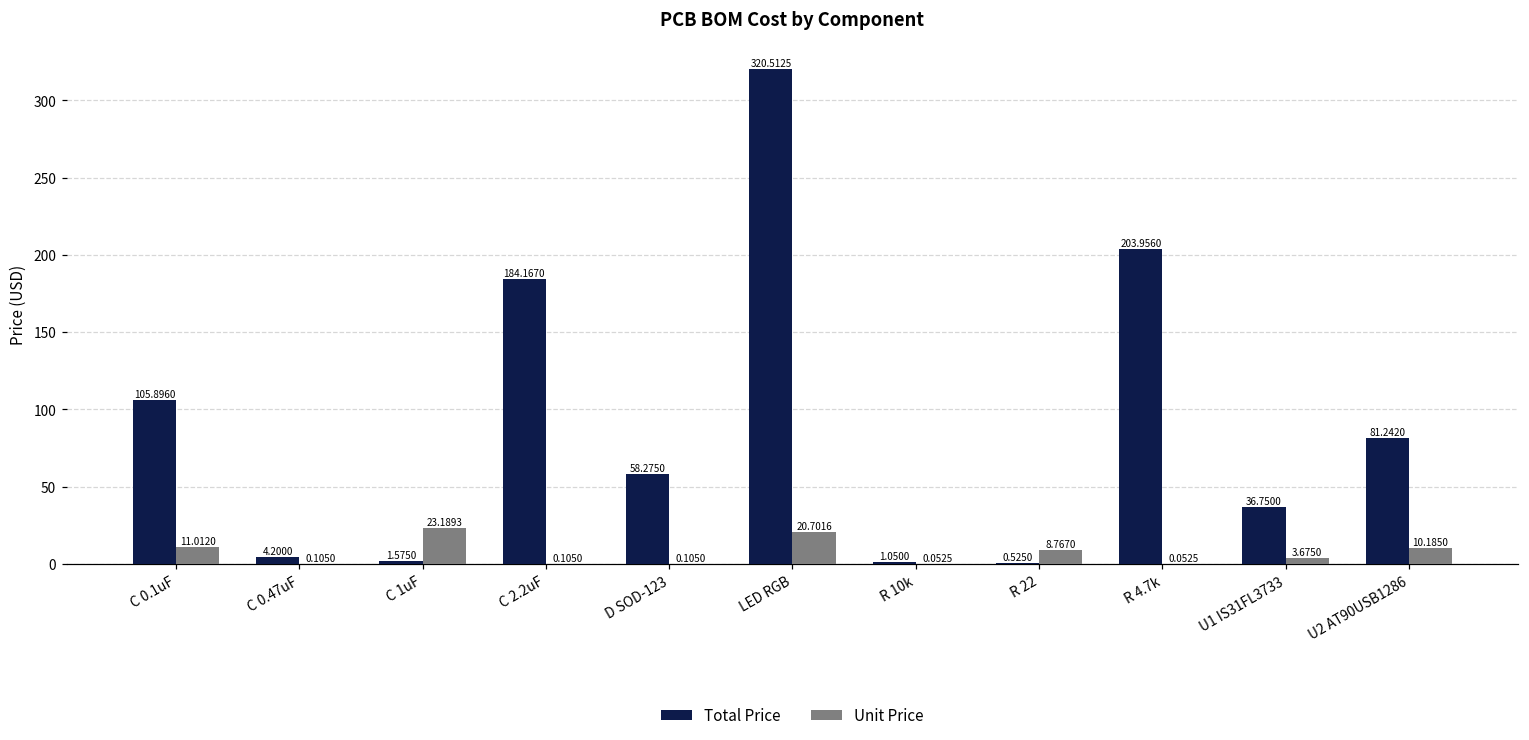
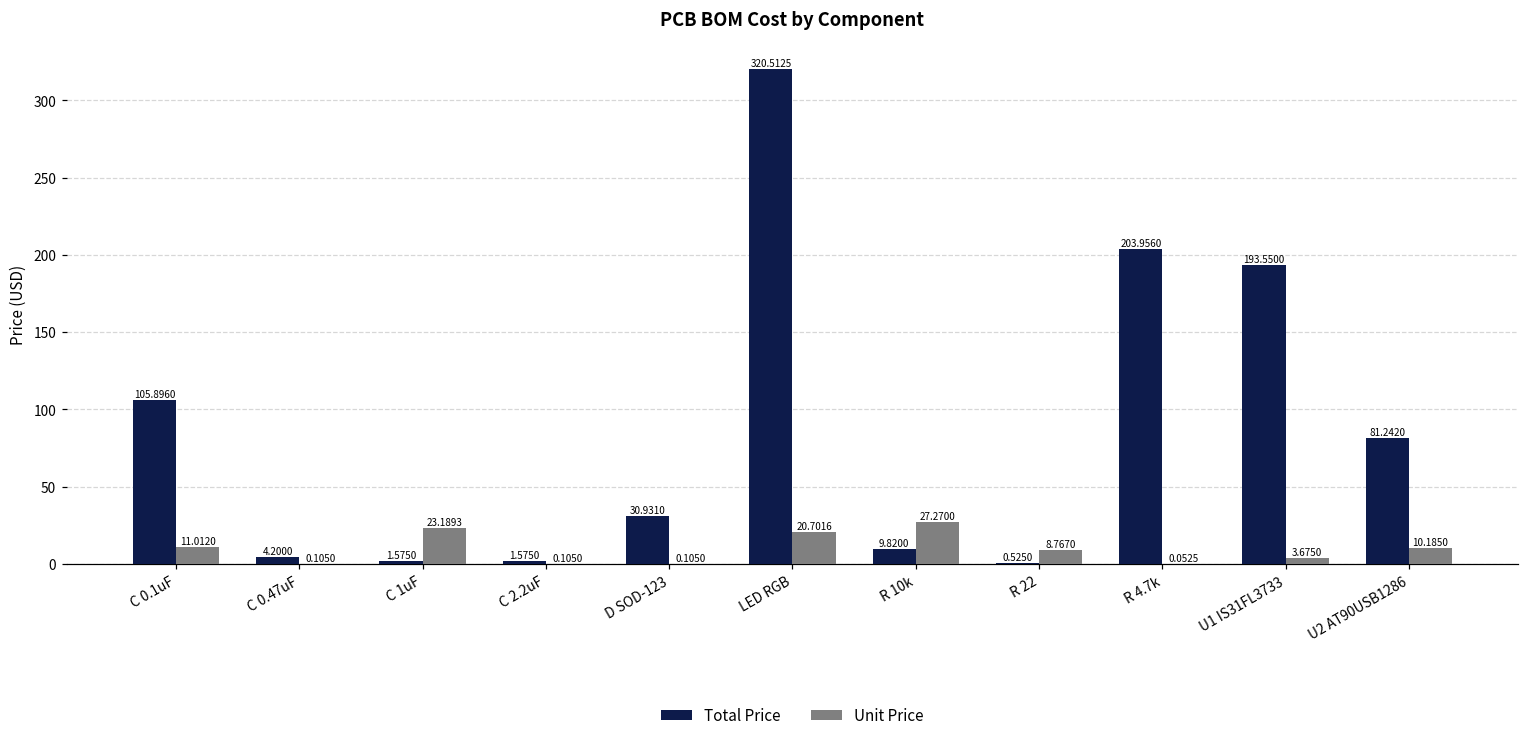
  {
    "Total Price": {
      "C 0.1uF": 105.8960,
      "C 0.47uF": 4.2000,
      "C 1uF": 1.5750,
-     "C 2.2uF": 184.1670,
-     "D SOD-123": 58.2750,
+     "C 2.2uF": 1.5750,
+     "D SOD-123": 30.9310,
      "LED RGB": 320.5125,
-     "R 10k": 1.0500,
+     "R 10k": 9.8200,
      "R 22": 0.5250,
      "R 4.7k": 203.9560,
-     "U1 IS31FL3733": 36.7500,
+     "U1 IS31FL3733": 193.5500,
      "U2 AT90USB1286": 81.2420
    },
    "Unit Price": {
      "C 0.1uF": 11.0120,
      "C 0.47uF": 0.1050,
      "C 1uF": 23.1893,
      "C 2.2uF": 0.1050,
      "D SOD-123": 0.1050,
      "LED RGB": 20.7016,
-     "R 10k": 0.0525,
+     "R 10k": 27.2700,
      "R 22": 8.7670,
      "R 4.7k": 0.0525,
      "U1 IS31FL3733": 3.6750,
      "U2 AT90USB1286": 10.1850
    }
  }
